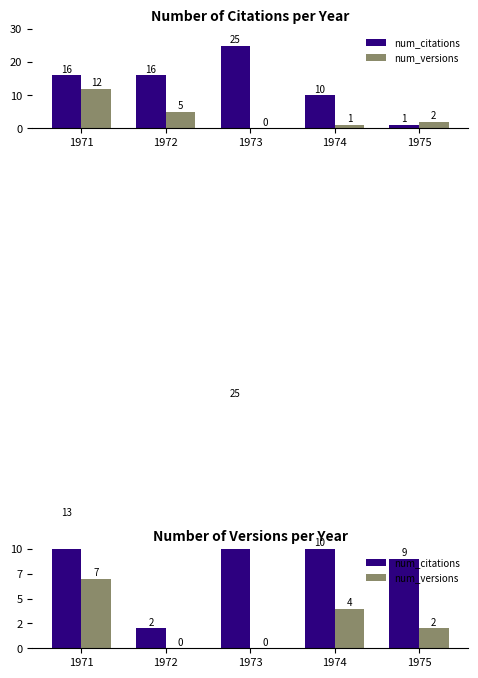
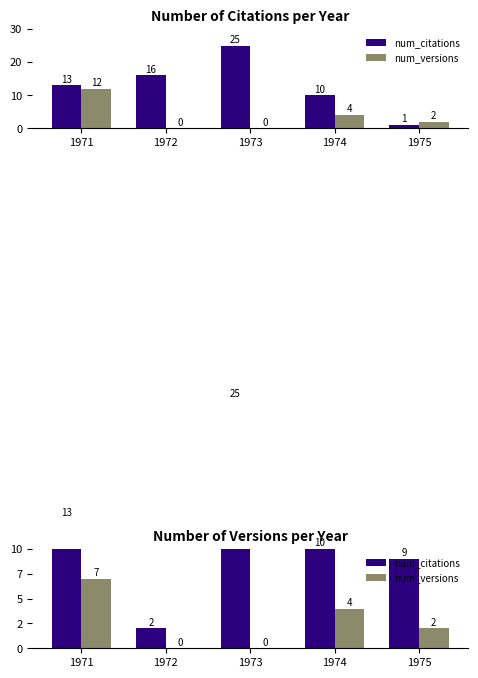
  {
    "Number of Citations per Year": {
      "num_citations": {
-       "1971": 16,
+       "1971": 13,
        "1972": 16,
        "1973": 25,
        "1974": 10,
        "1975": 1
      },
      "num_versions": {
        "1971": 12,
-       "1972": 5,
+       "1972": 0,
        "1973": 0,
-       "1974": 1,
+       "1974": 4,
        "1975": 2
      }
    },
    "Number of Versions per Year": {
      "num_citations": {
        "1972": 2,
        "1974": 10,
        "1975": 9
      },
      "num_versions": {
        "1971": 7,
        "1972": 0,
        "1973": 0,
        "1974": 4,
        "1975": 2
      }
    }
  }
